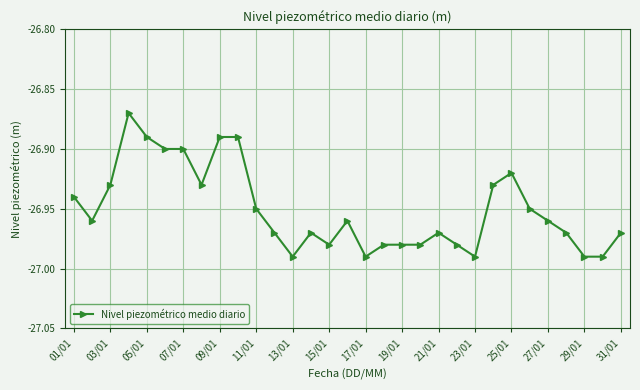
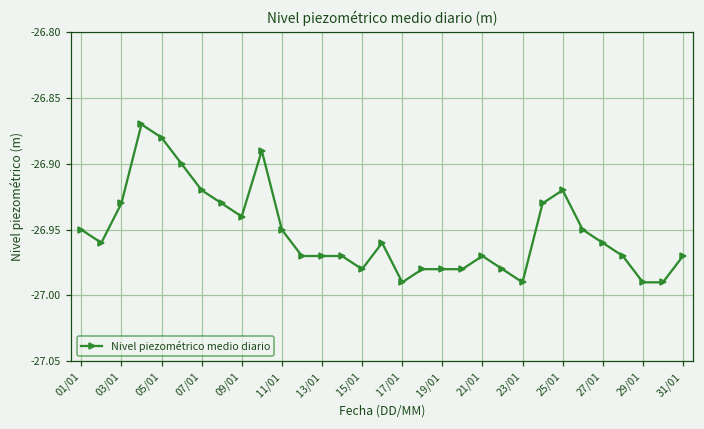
  {
-   "01/01": -26.94,
+   "01/01": -26.95,
    "03/01": -26.93,
-   "05/01": -26.89,
-   "07/01": -26.90,
-   "09/01": -26.89,
+   "05/01": -26.88,
+   "07/01": -26.92,
+   "09/01": -26.94,
    "11/01": -26.95,
-   "13/01": -26.99,
+   "13/01": -26.97,
    "15/01": -26.98,
    "17/01": -26.99,
    "19/01": -26.98,
    "21/01": -26.97,
    "23/01": -26.99,
    "25/01": -26.92,
    "27/01": -26.96,
    "29/01": -26.99,
    "31/01": -26.97
  }
